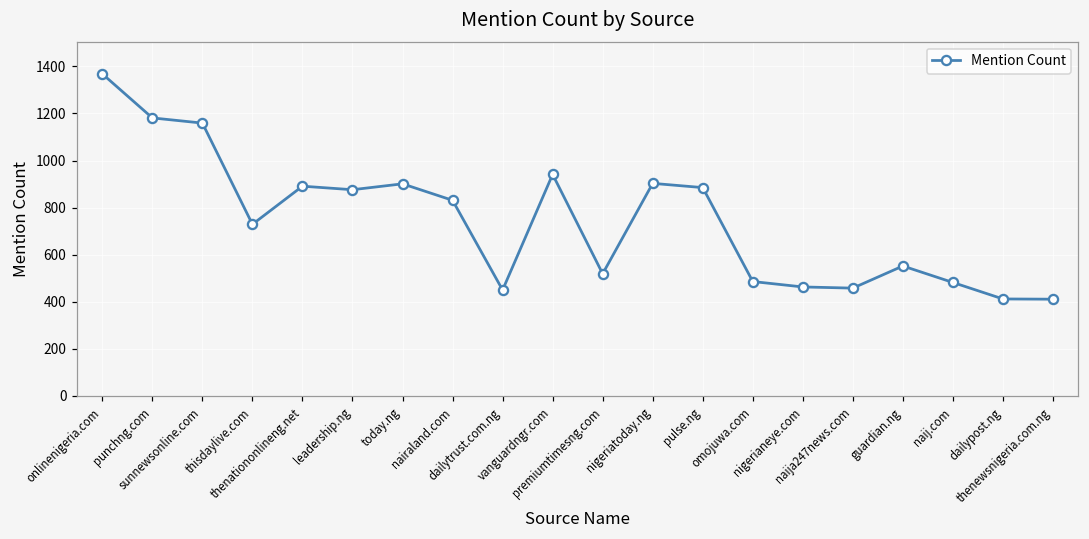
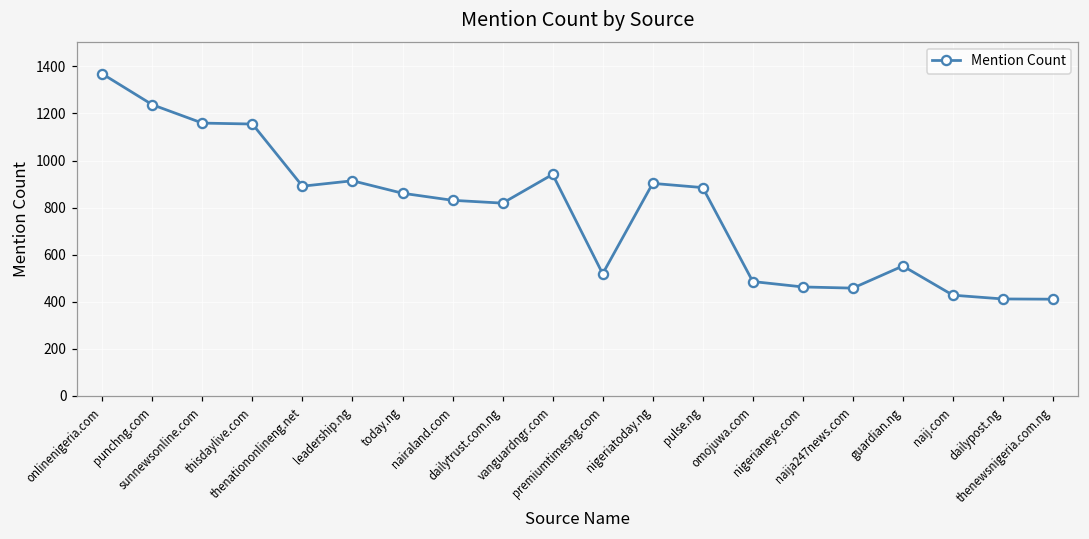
  {
    "onlinenigeria.com": 1370,
-   "punchng.com": 1180,
+   "punchng.com": 1240,
    "sunnewsonline.com": 1160,
-   "thisdaylive.com": 730,
+   "thisdaylive.com": 1160,
    "thenationonlineng.net": 890,
-   "leadership.ng": 880,
-   "today.ng": 900,
+   "leadership.ng": 910,
+   "today.ng": 860,
    "nairaland.com": 830,
-   "dailytrust.com.ng": 450,
+   "dailytrust.com.ng": 820,
    "vanguardngr.com": 940,
    "premiumtimesng.com": 520,
    "nigeriatoday.ng": 900,
    "pulse.ng": 890,
    "omojuwa.com": 490,
    "nigerianeye.com": 460,
    "naija247news.com": 460,
    "guardian.ng": 550,
-   "naij.com": 480,
+   "naij.com": 430,
    "dailypost.ng": 410,
    "thenewsnigeria.com.ng": 410
  }
